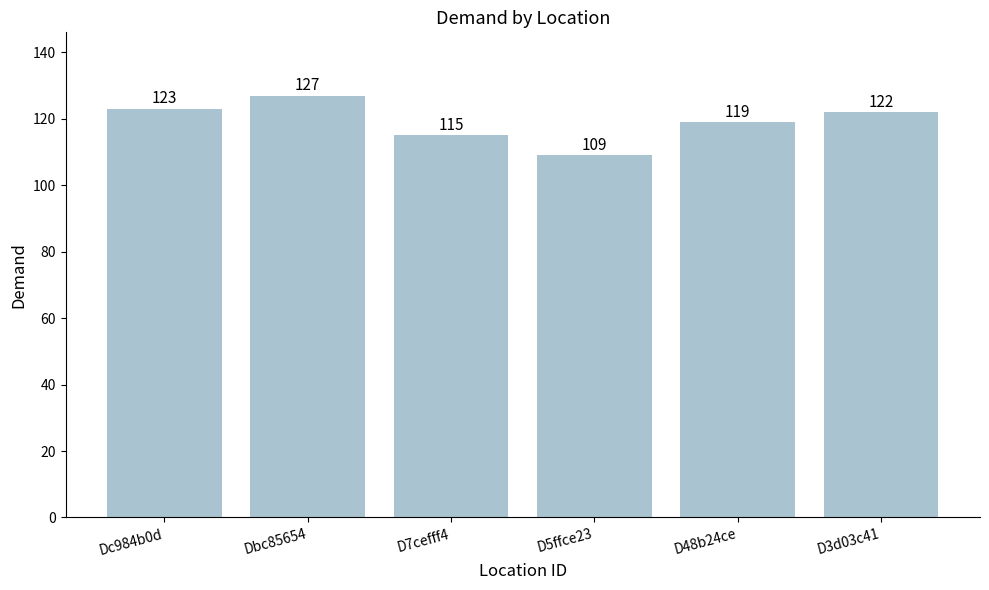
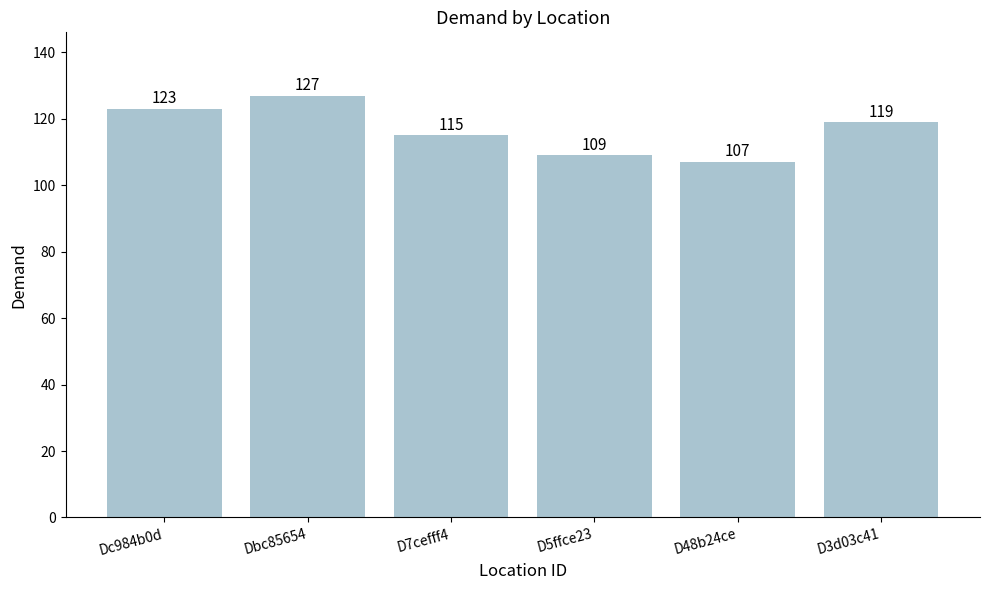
  {
    "Dc984b0d": 123,
    "Dbc85654": 127,
    "D7cefff4": 115,
    "D5ffce23": 109,
-   "D48b24ce": 119,
-   "D3d03c41": 122
+   "D48b24ce": 107,
+   "D3d03c41": 119
  }
